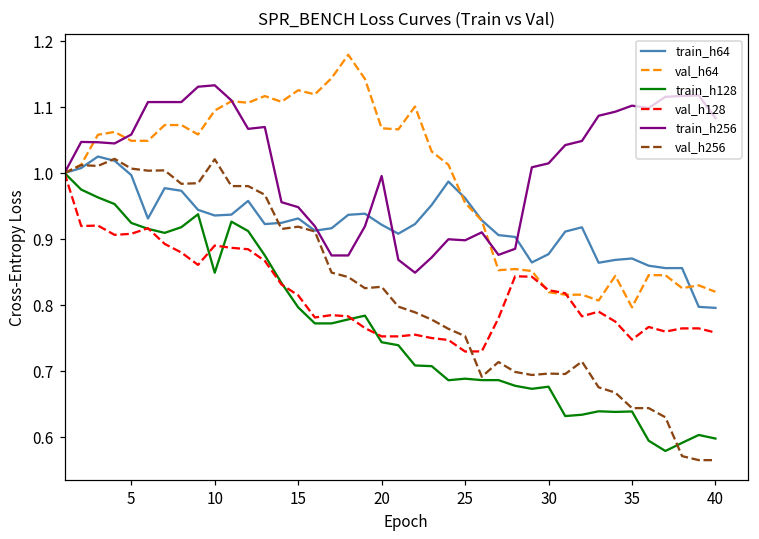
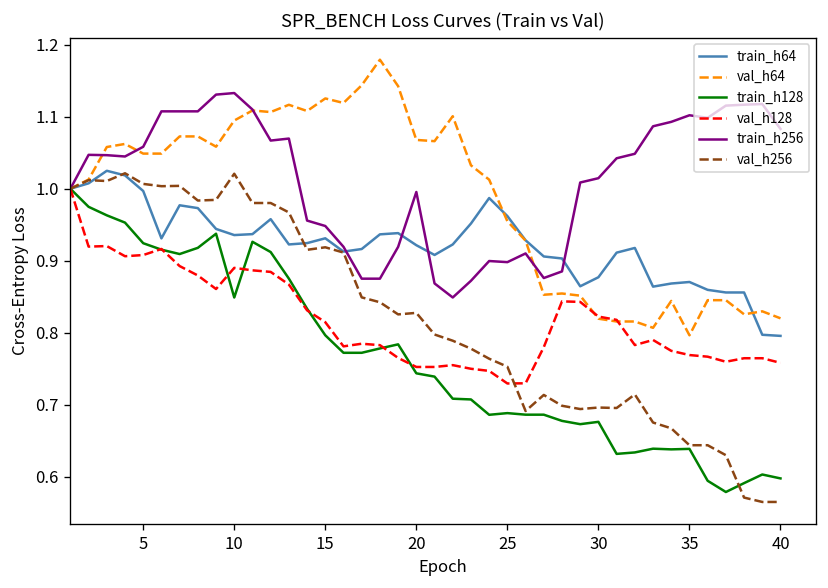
  {
    "train_h64": {
      "5": 1.00,
      "10": 0.94,
      "15": 0.93,
      "20": 0.92,
      "25": 0.96,
      "30": 0.88,
      "35": 0.87,
      "40": 0.80
    },
    "val_h64": {
      "5": 1.05,
      "10": 1.09,
      "15": 1.13,
      "20": 1.07,
      "25": 0.95,
      "35": 0.80,
      "40": 0.82
    },
    "train_h128": {
      "5": 0.92,
      "10": 0.85,
      "15": 0.80,
      "20": 0.74,
      "25": 0.69,
      "30": 0.68,
      "35": 0.64,
      "40": 0.60
    },
    "val_h128": {
      "5": 0.91,
      "10": 0.89,
      "15": 0.81,
      "20": 0.75,
      "25": 0.73,
-     "35": 0.75,
+     "35": 0.77,
      "40": 0.76
    },
    "train_h256": {
      "5": 1.06,
      "10": 1.13,
      "15": 0.95,
      "20": 1.00,
      "25": 0.90,
      "30": 1.01,
      "35": 1.10
    },
    "val_h256": {
      "5": 1.01,
      "10": 1.02,
      "15": 0.92,
      "20": 0.83,
      "25": 0.75,
      "30": 0.70,
      "35": 0.64,
      "40": 0.56
    }
  }
